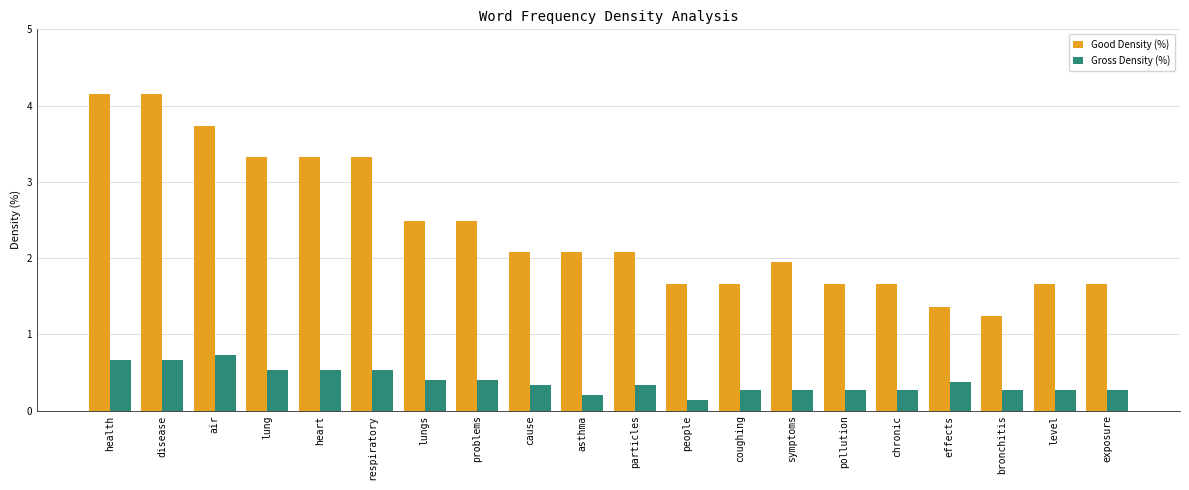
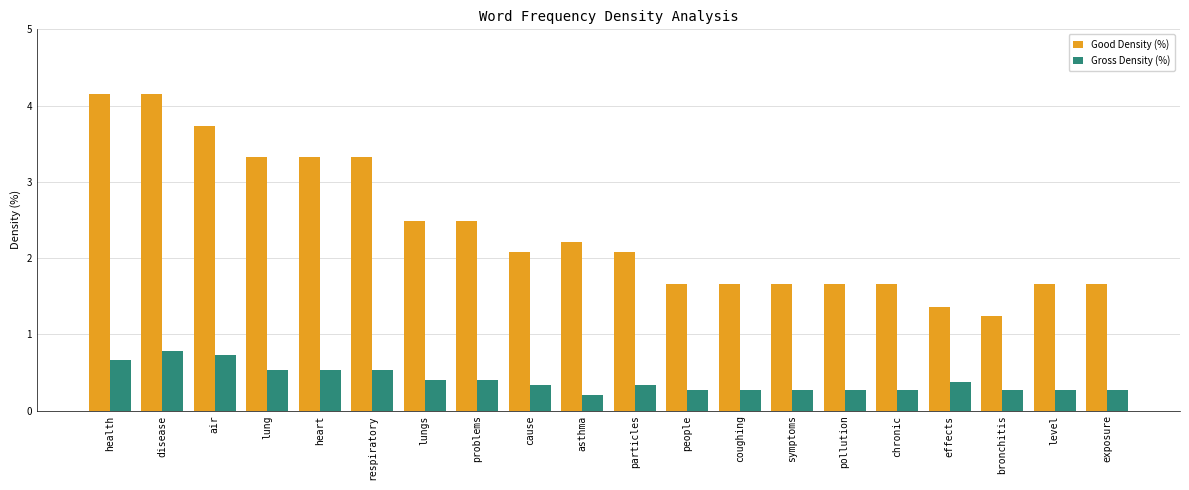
  {
    "Good Density (%)": {
      "health": 4.1,
      "disease": 4.1,
      "air": 3.7,
      "lung": 3.3,
      "heart": 3.3,
      "respiratory": 3.3,
      "lungs": 2.5,
      "problems": 2.5,
      "cause": 2.1,
-     "asthma": 2.1,
+     "asthma": 2.2,
      "particles": 2.1,
      "people": 1.7,
      "coughing": 1.7,
-     "symptoms": 2.0,
+     "symptoms": 1.7,
      "pollution": 1.7,
      "chronic": 1.7,
      "effects": 1.4,
      "bronchitis": 1.2,
      "level": 1.7,
      "exposure": 1.7
    },
    "Gross Density (%)": {
      "health": 0.7,
-     "disease": 0.7,
+     "disease": 0.8,
      "air": 0.7,
      "lung": 0.5,
      "heart": 0.5,
      "respiratory": 0.5,
      "lungs": 0.4,
      "problems": 0.4,
      "cause": 0.3,
      "asthma": 0.2,
      "particles": 0.3,
-     "people": 0.1,
+     "people": 0.3,
      "coughing": 0.3,
      "symptoms": 0.3,
      "pollution": 0.3,
      "chronic": 0.3,
      "effects": 0.4,
      "bronchitis": 0.3,
      "level": 0.3,
      "exposure": 0.3
    }
  }
